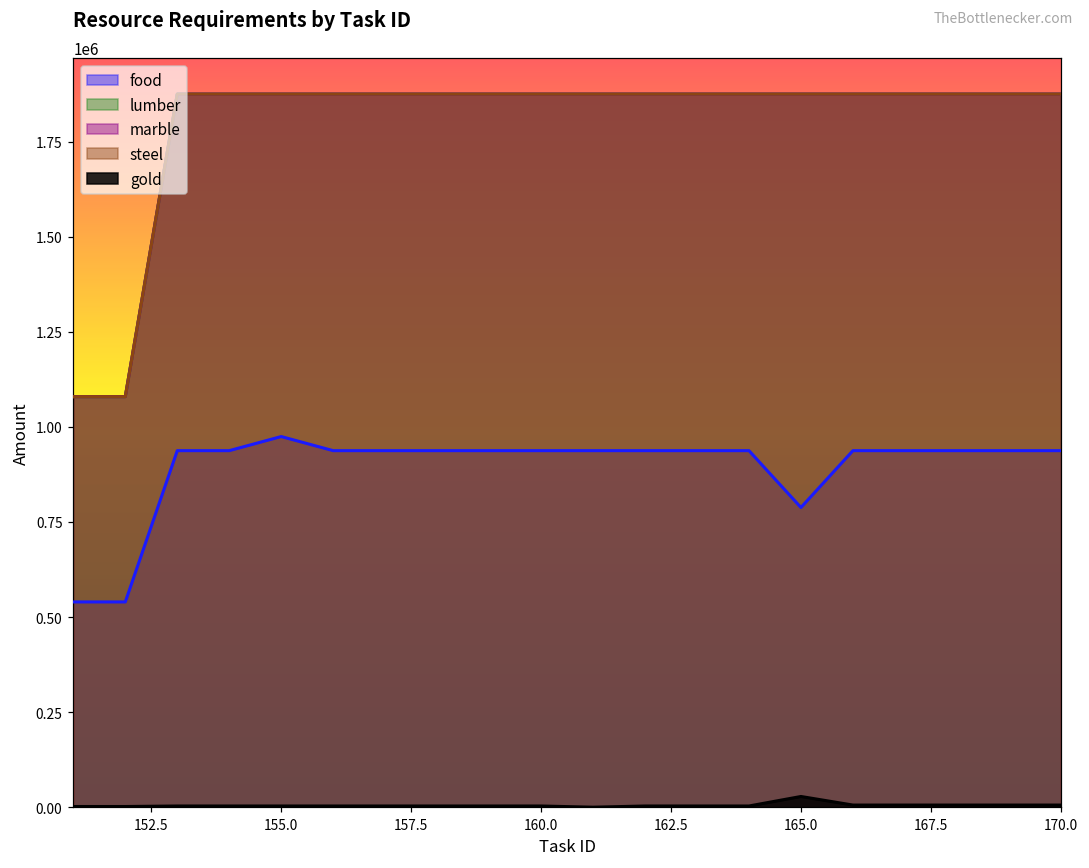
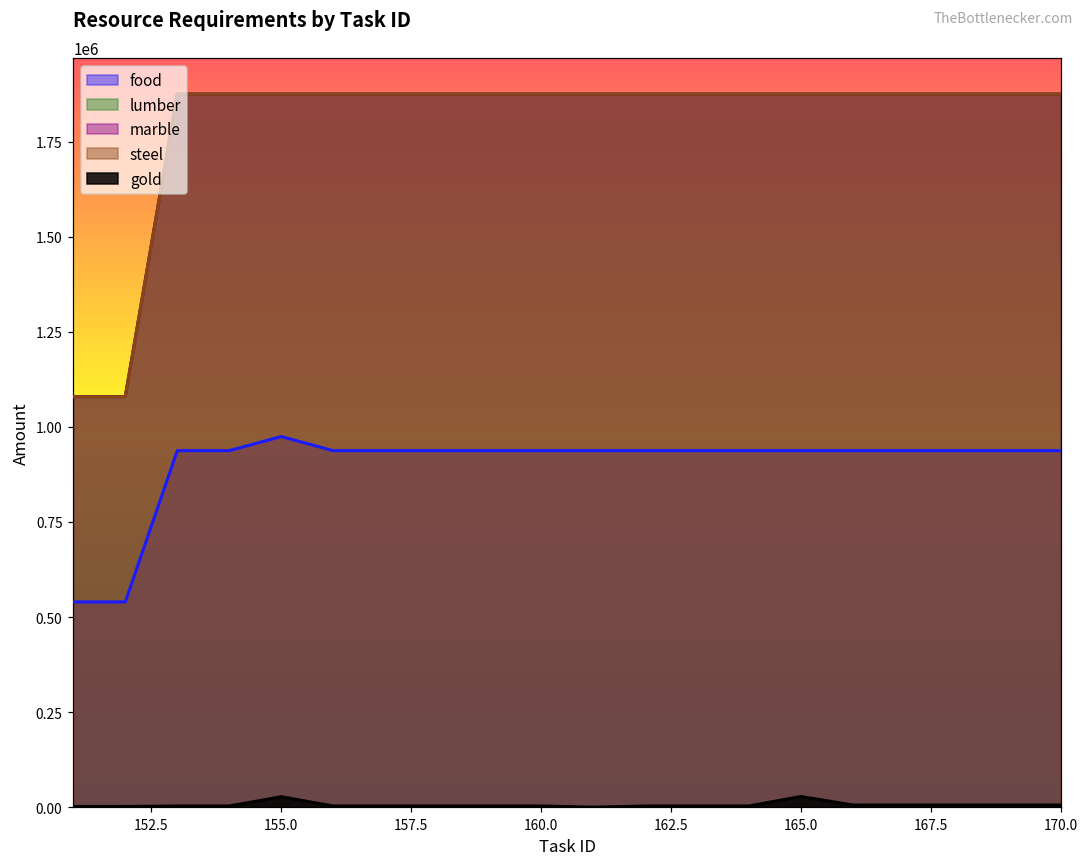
  {
    "food": {
      "155.0": 970000,
      "160.0": 940000,
-     "165.0": 790000,
+     "165.0": 940000,
      "170.0": 940000
    },
    "steel": {
      "155.0": 1880000,
      "160.0": 1880000,
      "165.0": 1880000,
      "170.0": 1880000
    },
    "gold": {
-     "155.0": 0,
+     "155.0": 30000,
      "160.0": 0,
      "165.0": 30000,
      "170.0": 10000
    }
  }
